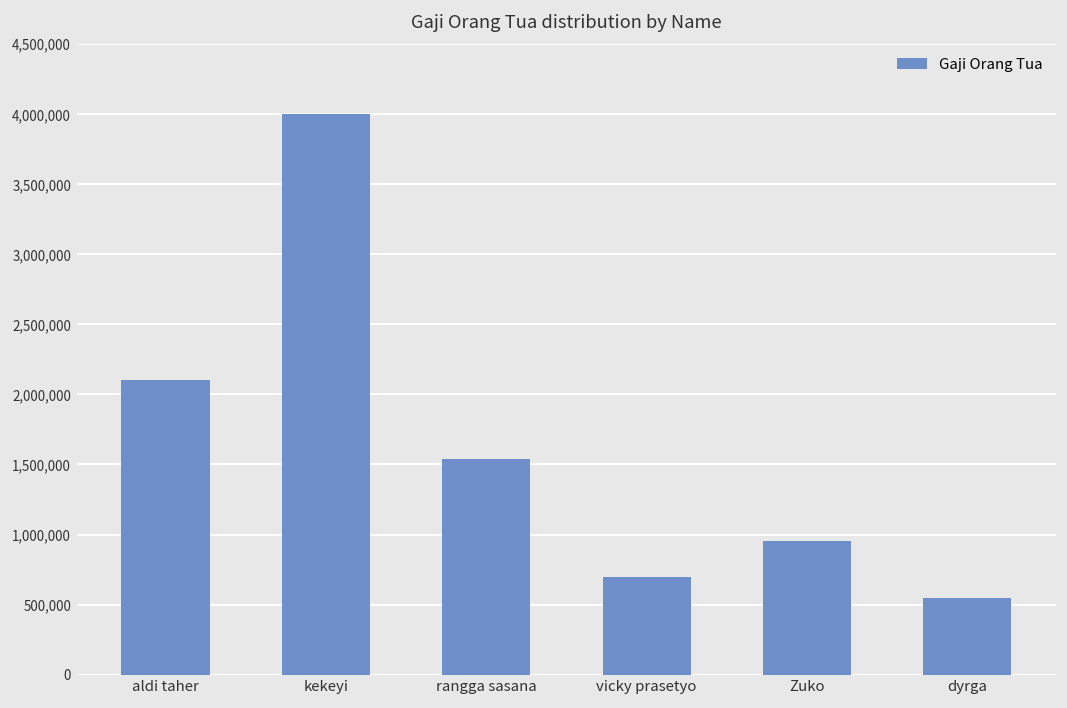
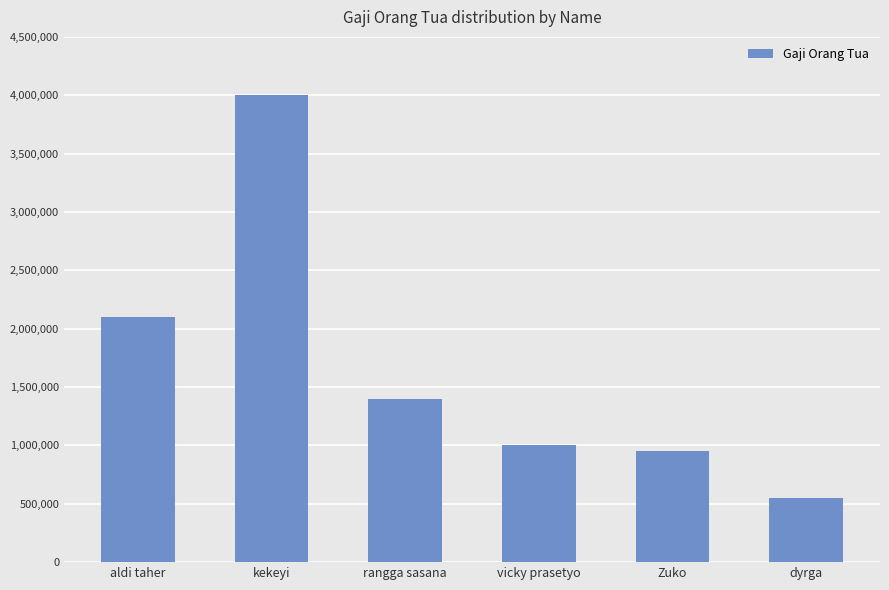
  {
    "aldi taher": "2,100,000",
    "kekeyi": "4,000,000",
-   "rangga sasana": "1,540,000",
-   "vicky prasetyo": "700,000",
+   "rangga sasana": "1,400,000",
+   "vicky prasetyo": "1,000,000",
    "Zuko": "950,000",
    "dyrga": "550,000"
  }
